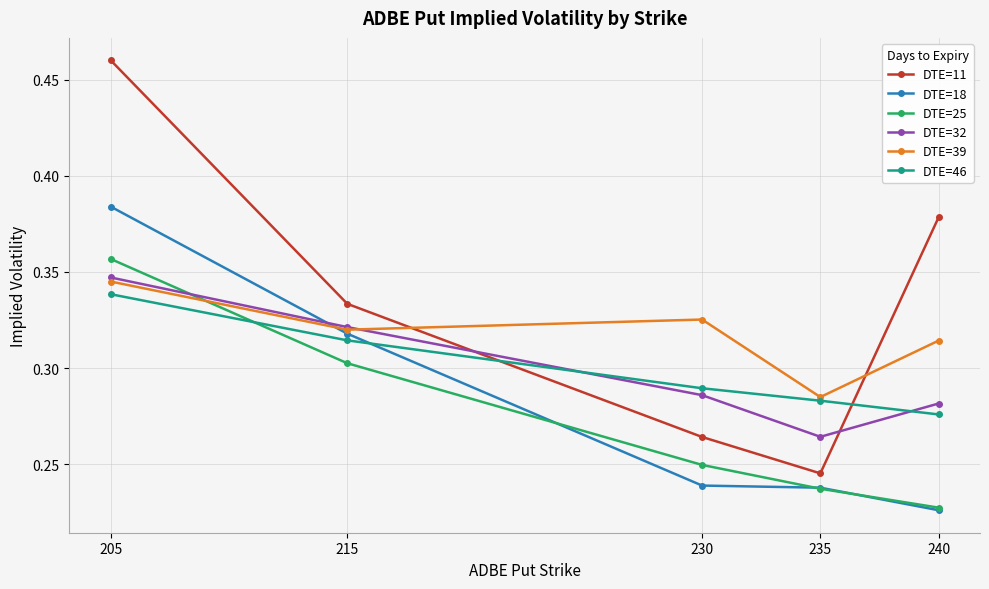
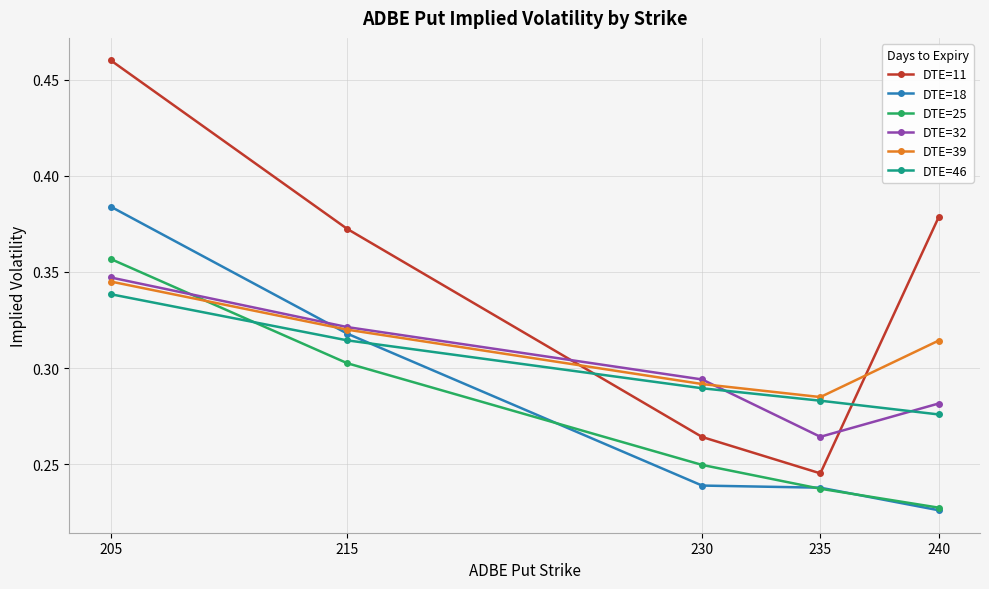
  {
    "DTE=11": {
      "205": 0.460,
-     "215": 0.333,
+     "215": 0.372,
      "230": 0.264,
      "235": 0.245,
      "240": 0.378
    },
    "DTE=18": {
      "205": 0.384,
      "215": 0.318,
      "230": 0.239,
      "240": 0.226
    },
    "DTE=32": {
      "205": 0.347,
      "215": 0.321,
-     "230": 0.286,
+     "230": 0.294,
      "235": 0.264,
      "240": 0.282
    },
    "DTE=39": {
      "205": 0.345,
      "215": 0.320,
-     "230": 0.325,
+     "230": 0.292,
      "235": 0.285,
      "240": 0.314
    }
  }
